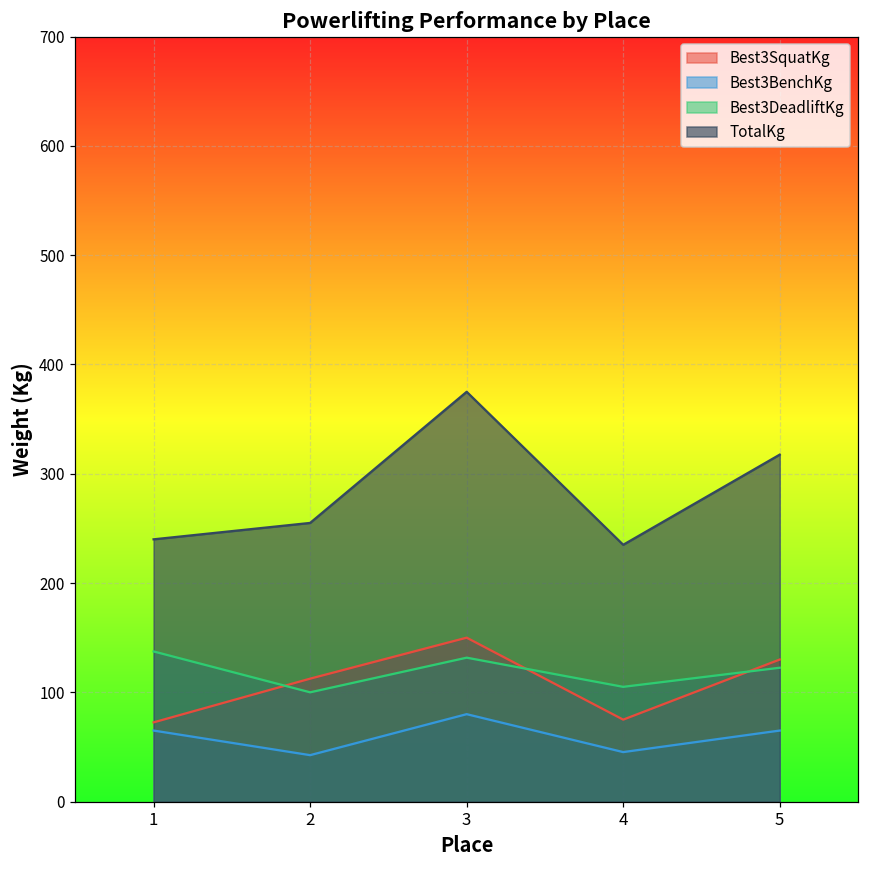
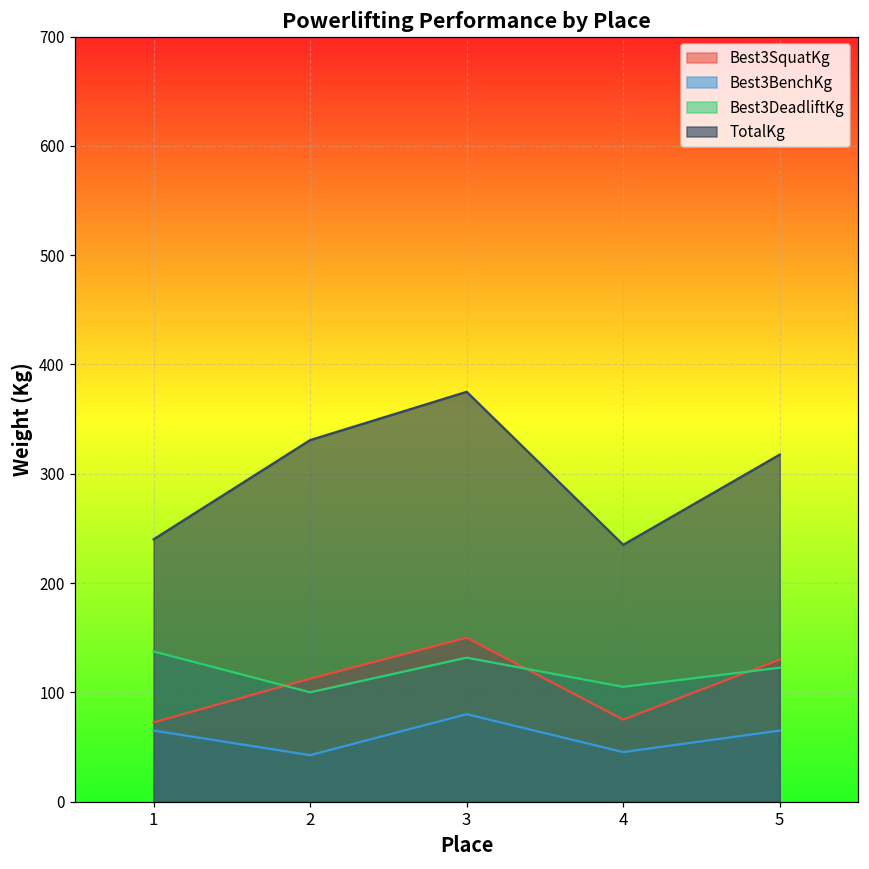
  {
    "Best3SquatKg": {
      "1": 70,
      "2": 110,
      "3": 150,
      "4": 80,
      "5": 130
    },
    "Best3BenchKg": {
      "1": 70,
      "2": 40,
      "3": 80,
      "4": 50,
      "5": 70
    },
    "Best3DeadliftKg": {
      "1": 140,
      "2": 100,
      "3": 130,
      "4": 110,
      "5": 120
    },
    "TotalKg": {
      "1": 240,
-     "2": 260,
+     "2": 330,
      "3": 380,
      "4": 240,
      "5": 320
    }
  }
